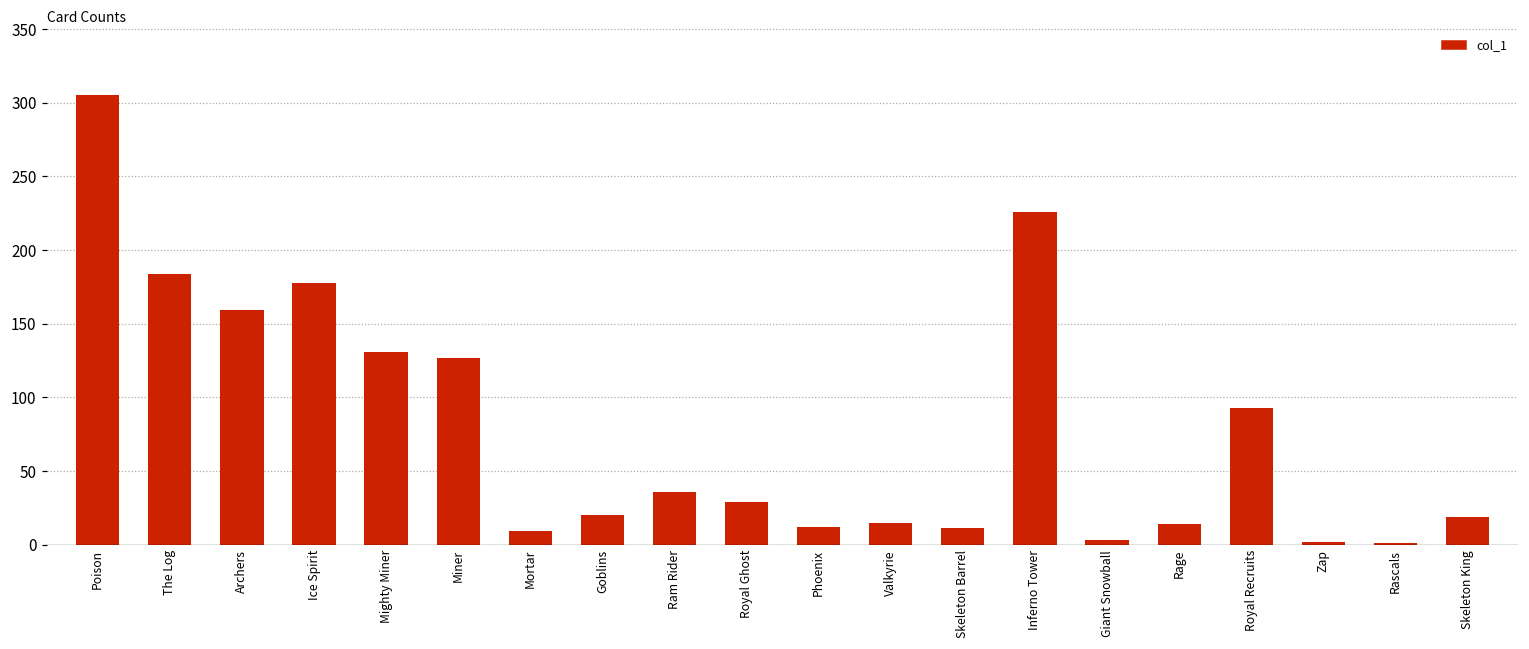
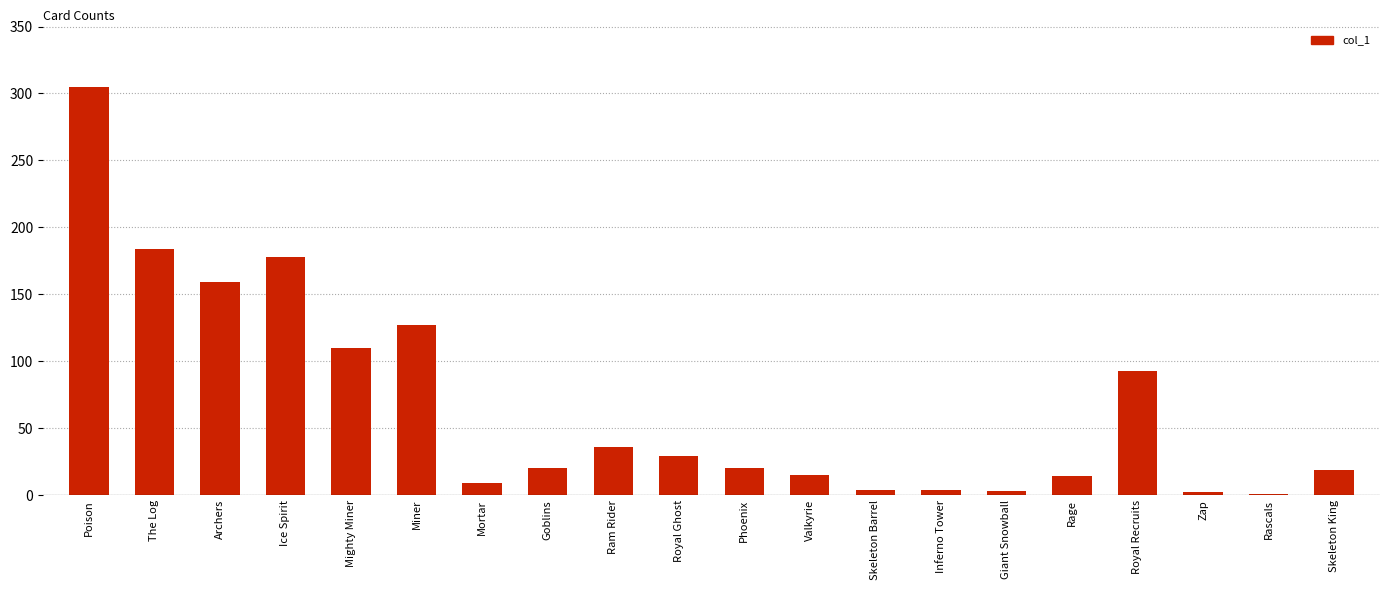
  {
    "Poison": 305,
    "The Log": 184,
    "Archers": 159,
    "Ice Spirit": 178,
-   "Mighty Miner": 131,
+   "Mighty Miner": 110,
    "Miner": 127,
    "Mortar": 9,
    "Goblins": 20,
    "Ram Rider": 36,
    "Royal Ghost": 29,
-   "Phoenix": 12,
+   "Phoenix": 20,
    "Valkyrie": 15,
-   "Skeleton Barrel": 11,
-   "Inferno Tower": 226,
+   "Skeleton Barrel": 4,
+   "Inferno Tower": 4,
    "Giant Snowball": 3,
    "Rage": 14,
    "Royal Recruits": 93,
    "Zap": 2,
    "Skeleton King": 19
  }
